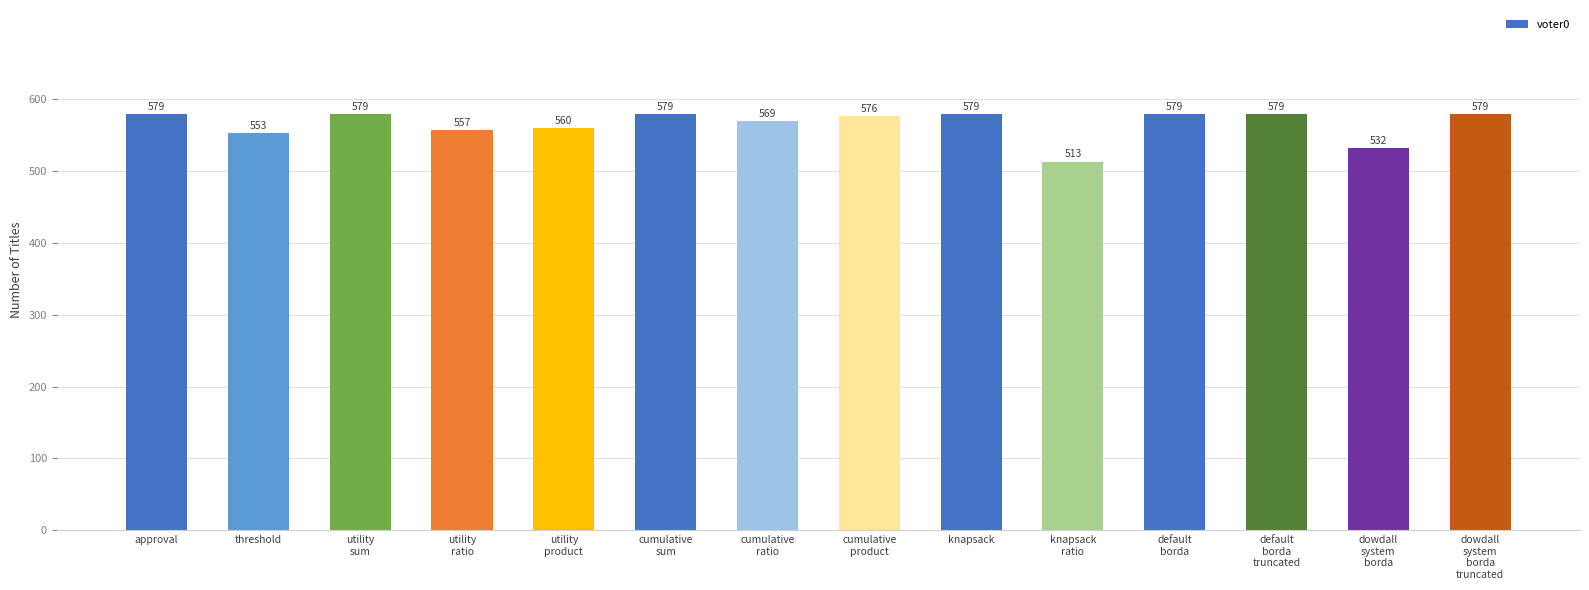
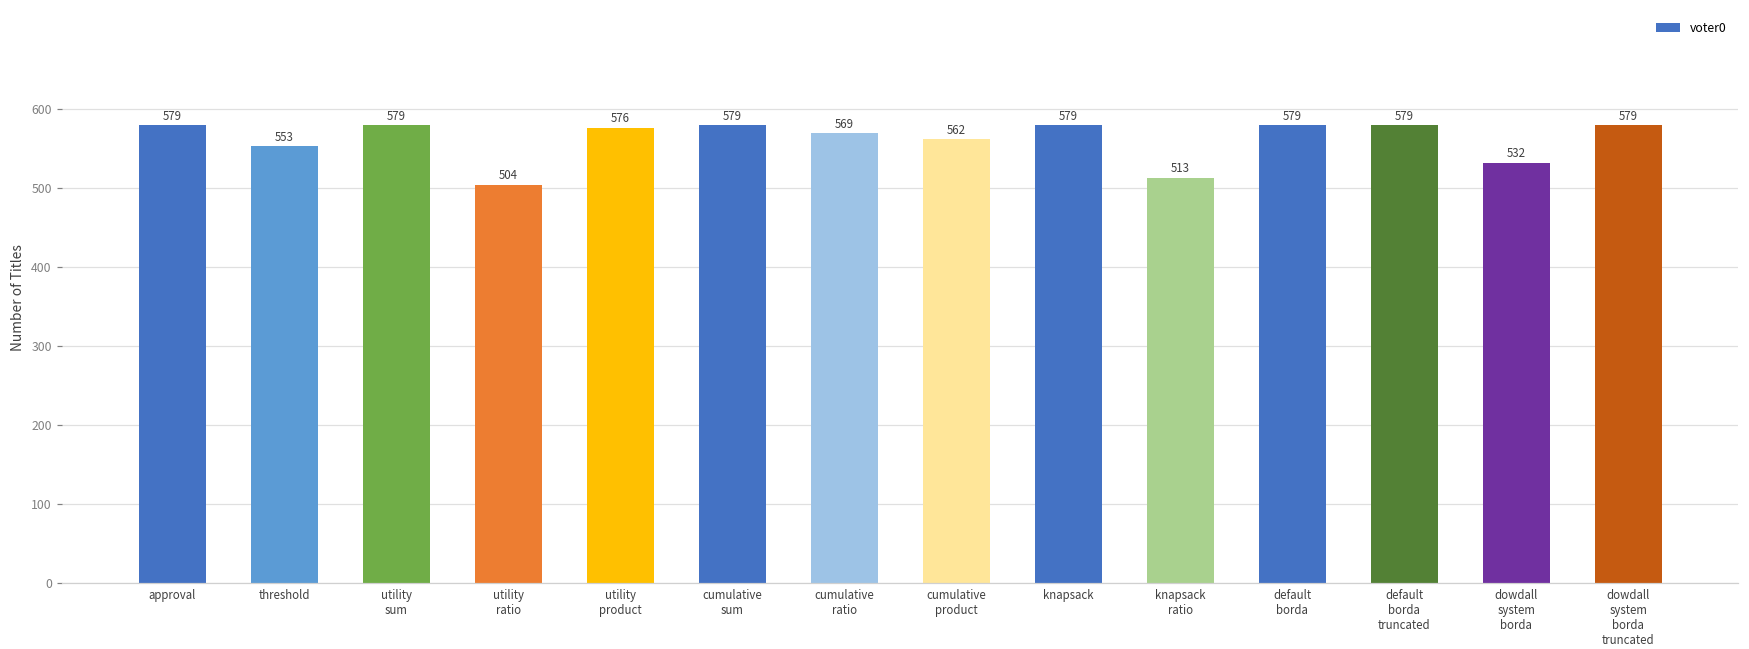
  {
    "approval": 579,
    "threshold": 553,
    "utility sum": 579,
-   "utility ratio": 557,
-   "utility product": 560,
+   "utility ratio": 504,
+   "utility product": 576,
    "cumulative sum": 579,
    "cumulative ratio": 569,
-   "cumulative product": 576,
+   "cumulative product": 562,
    "knapsack": 579,
    "knapsack ratio": 513,
    "default borda": 579,
    "default borda truncated": 579,
    "dowdall system borda": 532,
    "dowdall system borda truncated": 579
  }
